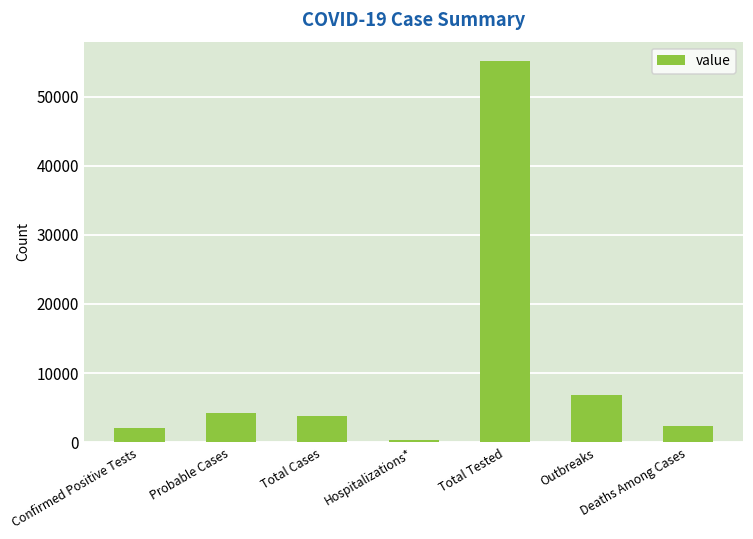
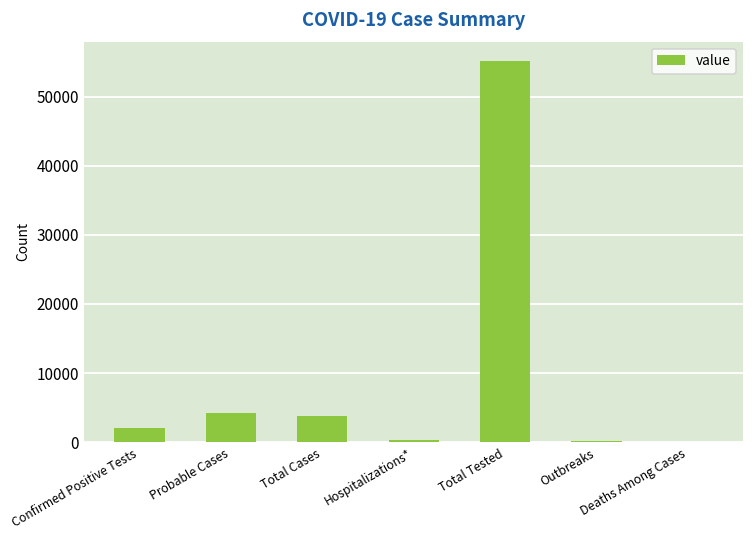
  {
    "Confirmed Positive Tests": 2000,
    "Probable Cases": 4000,
    "Total Cases": 4000,
    "Total Tested": 55000,
-   "Outbreaks": 7000,
-   "Deaths Among Cases": 2000
+   "Outbreaks": 0,
+   "Deaths Among Cases": 0
  }
